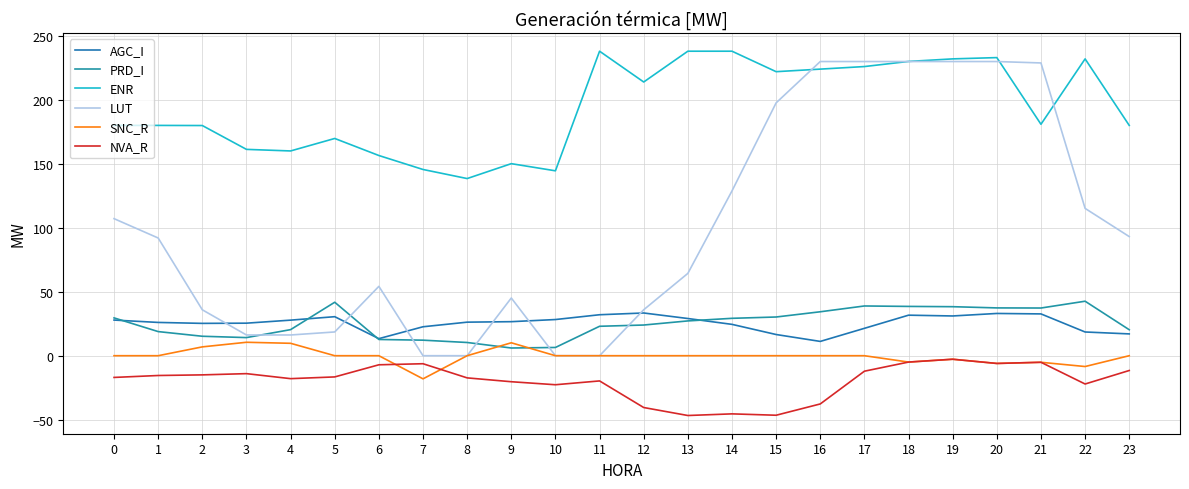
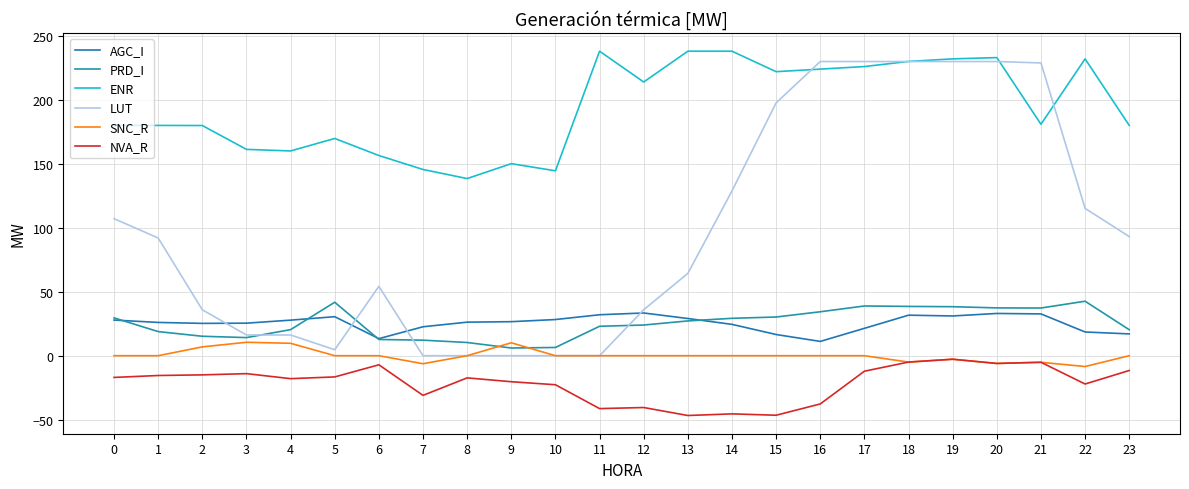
  {
    "LUT": {
      "0": 107,
      "1": 92,
      "2": 36,
      "3": 16,
      "4": 16,
-     "5": 19,
+     "5": 5,
      "6": 54,
      "7": 0,
-     "9": 45,
+     "9": 0,
      "12": 36,
      "13": 64,
      "14": 129,
      "15": 198,
      "16": 230,
      "17": 230,
      "19": 230,
      "20": 230,
      "21": 229,
      "22": 115,
      "23": 93
    },
    "SNC_R": {
      "0": 0,
      "1": 0,
      "2": 7,
      "3": 11,
      "4": 10,
      "5": 0,
      "6": 0,
-     "7": -18,
+     "7": -6,
      "9": 10,
      "12": 0,
      "13": 0,
      "14": 0,
      "15": 0,
      "16": 0,
      "17": 0,
      "22": -8,
      "23": 0
    },
    "NVA_R": {
      "0": -17,
      "1": -15,
      "2": -15,
      "3": -14,
      "4": -18,
      "5": -17,
      "6": -7,
-     "7": -6,
+     "7": -31,
      "8": -17,
      "9": -20,
      "10": -23,
-     "11": -20,
+     "11": -41,
      "12": -41,
      "13": -47,
      "14": -45,
      "15": -47,
      "16": -38,
      "17": -12,
      "22": -22,
      "23": -12
    }
  }
